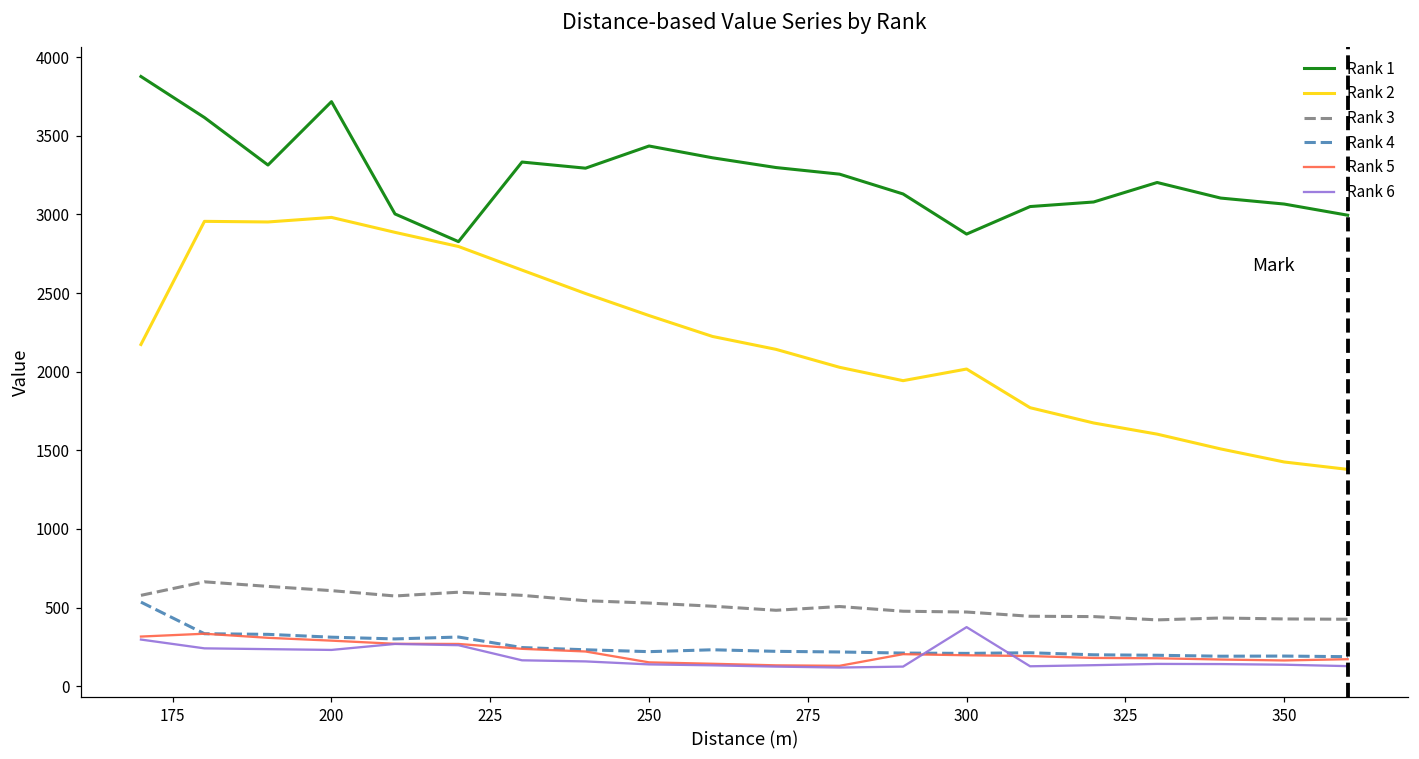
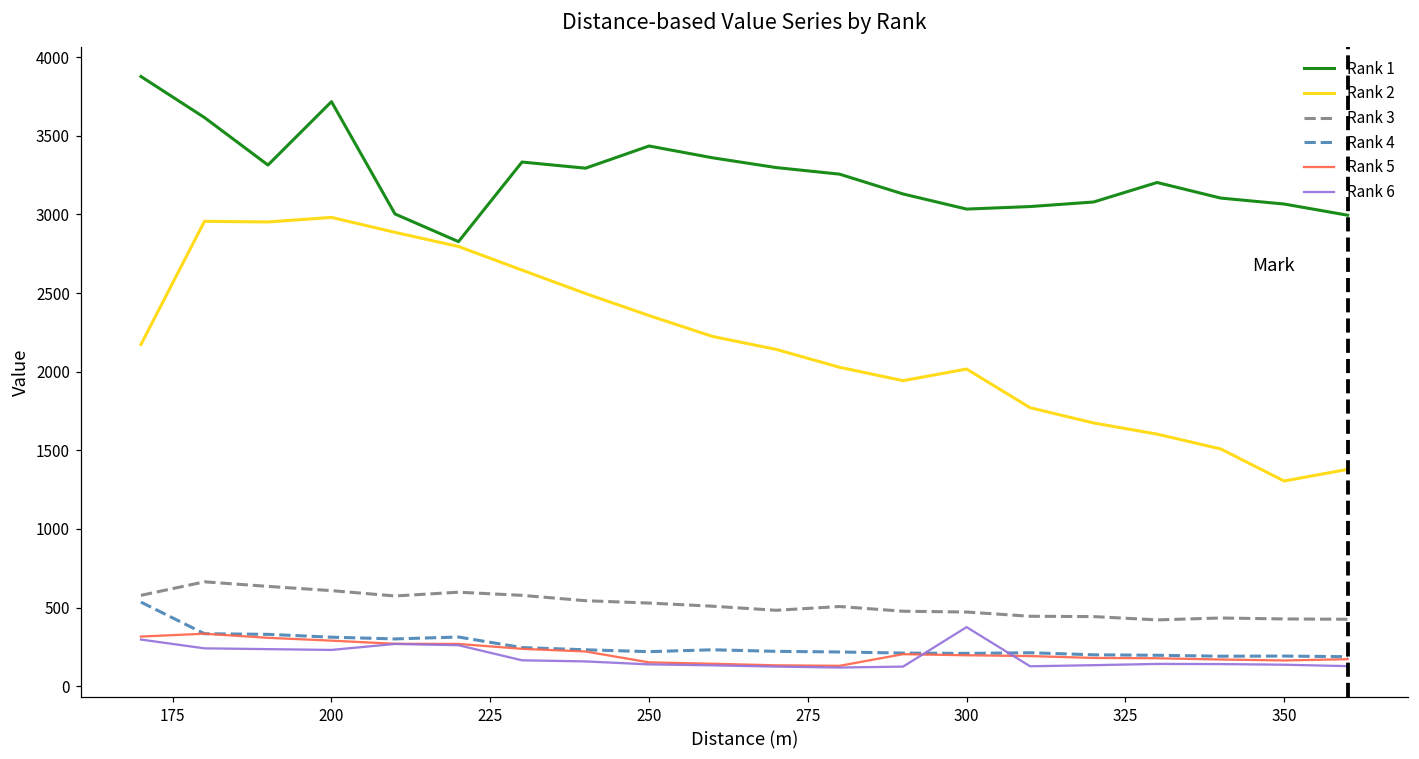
  {
    "Rank 1": {
      "200": 3720,
      "250": 3440,
-     "300": 2880,
+     "300": 3030,
      "350": 3070
    },
    "Rank 2": {
      "200": 2980,
      "250": 2360,
      "300": 2020,
-     "350": 1430
+     "350": 1310
    },
    "Rank 3": {
      "200": 610,
      "250": 530,
      "300": 470,
      "350": 430
    },
    "Rank 4": {
      "200": 310,
      "250": 220,
      "350": 190
    },
    "Rank 5": {
      "200": 290,
      "350": 160
    },
    "Rank 6": {
      "200": 230,
      "300": 380,
      "350": 140
    }
  }
